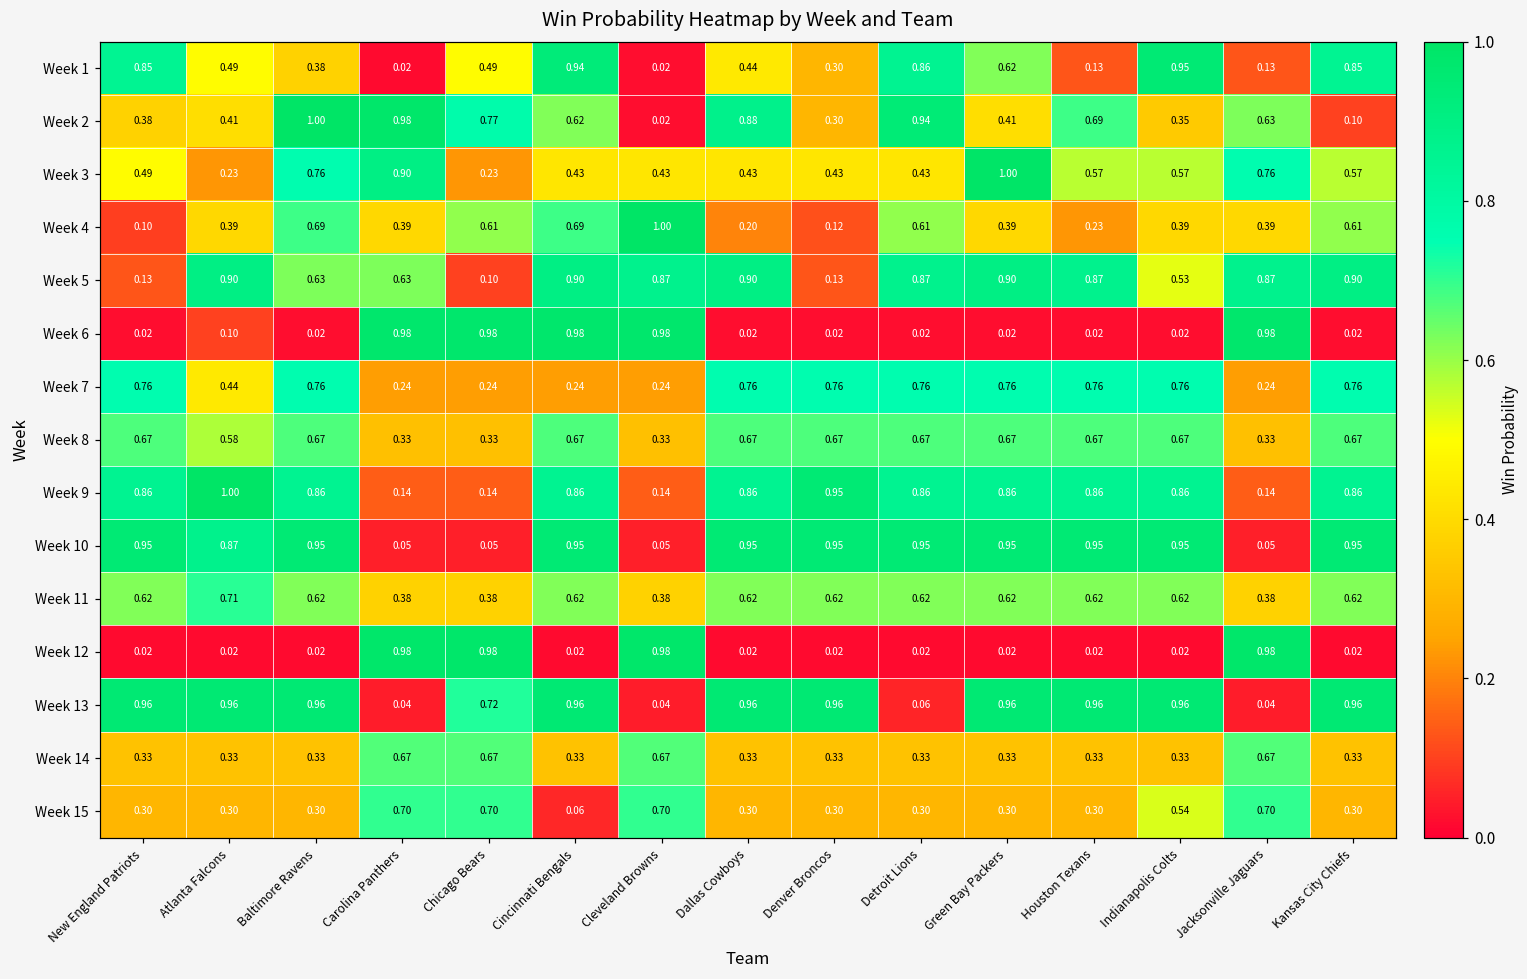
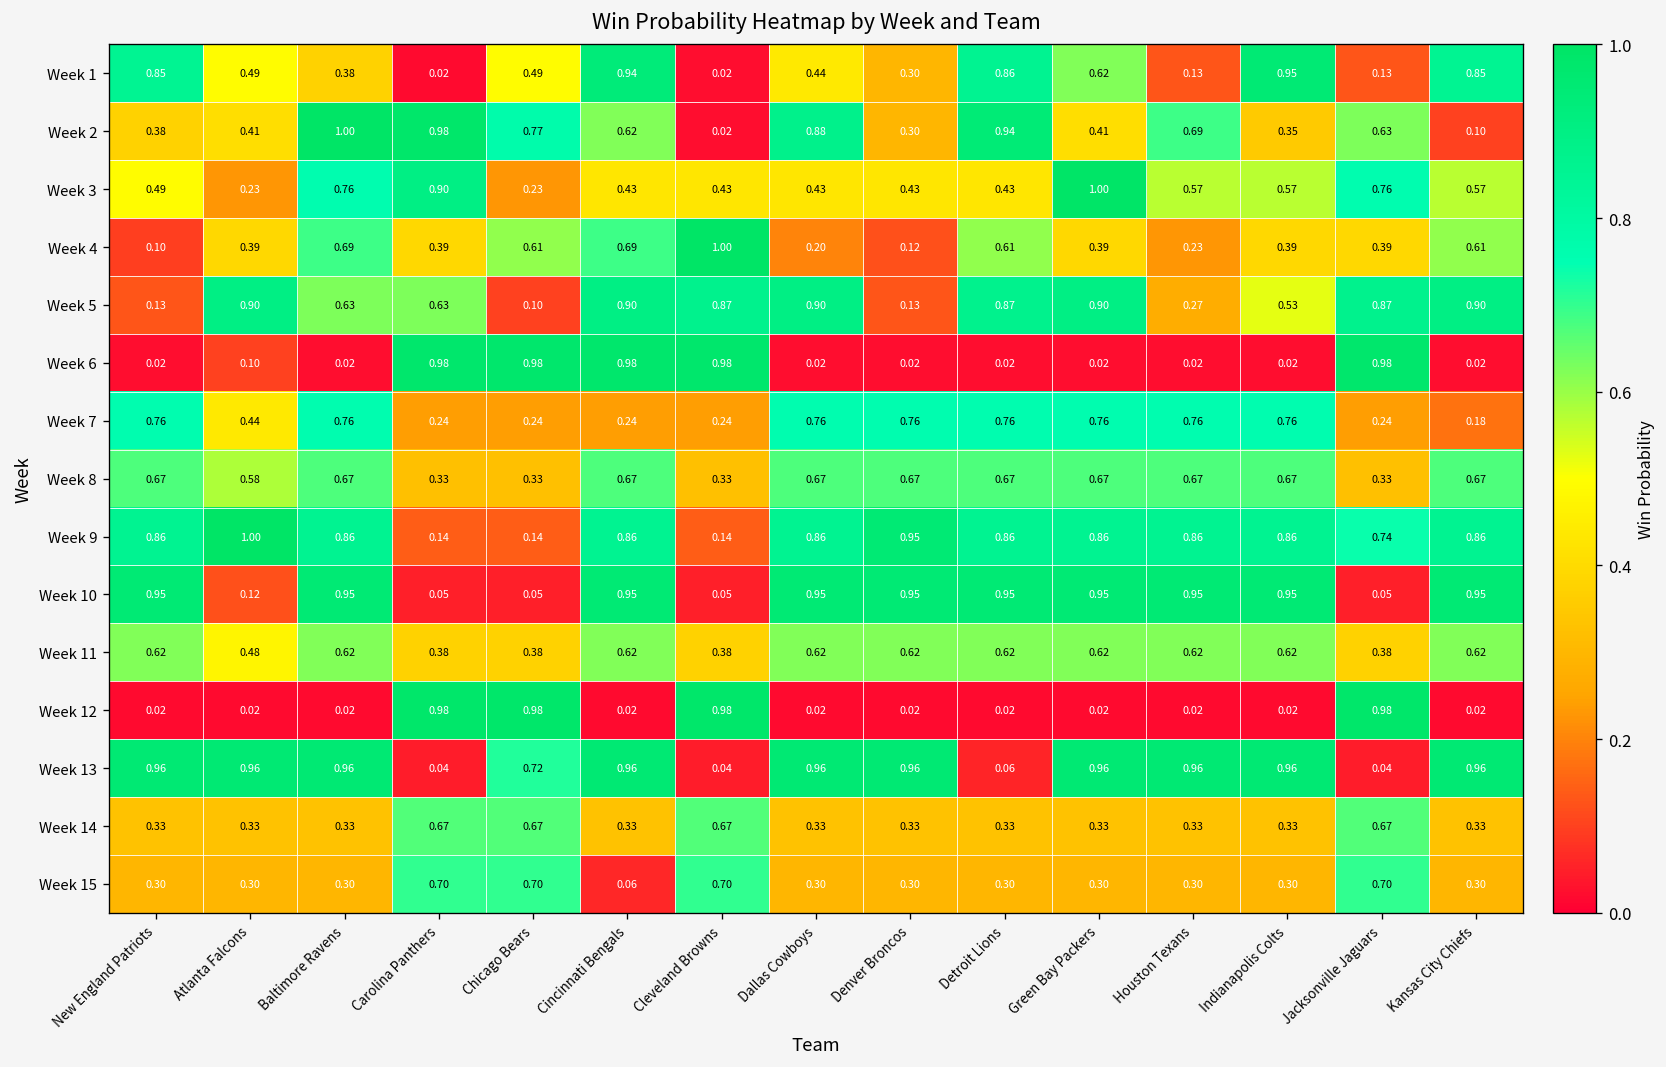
  {
    "Week 5": {
      "New England Patriots": 0.13,
      "Atlanta Falcons": 0.90,
      "Baltimore Ravens": 0.63,
      "Carolina Panthers": 0.63,
      "Chicago Bears": 0.10,
      "Cincinnati Bengals": 0.90,
      "Cleveland Browns": 0.87,
      "Dallas Cowboys": 0.90,
      "Denver Broncos": 0.13,
      "Detroit Lions": 0.87,
      "Green Bay Packers": 0.90,
-     "Houston Texans": 0.87,
+     "Houston Texans": 0.27,
      "Indianapolis Colts": 0.53,
      "Jacksonville Jaguars": 0.87,
      "Kansas City Chiefs": 0.90
    },
    "Week 7": {
      "New England Patriots": 0.76,
      "Atlanta Falcons": 0.44,
      "Baltimore Ravens": 0.76,
      "Carolina Panthers": 0.24,
      "Chicago Bears": 0.24,
      "Cincinnati Bengals": 0.24,
      "Cleveland Browns": 0.24,
      "Dallas Cowboys": 0.76,
      "Denver Broncos": 0.76,
      "Detroit Lions": 0.76,
      "Green Bay Packers": 0.76,
      "Houston Texans": 0.76,
      "Indianapolis Colts": 0.76,
      "Jacksonville Jaguars": 0.24,
-     "Kansas City Chiefs": 0.76
+     "Kansas City Chiefs": 0.18
    },
    "Week 9": {
      "New England Patriots": 0.86,
      "Atlanta Falcons": 1.00,
      "Baltimore Ravens": 0.86,
      "Carolina Panthers": 0.14,
      "Chicago Bears": 0.14,
      "Cincinnati Bengals": 0.86,
      "Cleveland Browns": 0.14,
      "Dallas Cowboys": 0.86,
      "Denver Broncos": 0.95,
      "Detroit Lions": 0.86,
      "Green Bay Packers": 0.86,
      "Houston Texans": 0.86,
      "Indianapolis Colts": 0.86,
-     "Jacksonville Jaguars": 0.14,
+     "Jacksonville Jaguars": 0.74,
      "Kansas City Chiefs": 0.86
    },
    "Week 10": {
      "New England Patriots": 0.95,
-     "Atlanta Falcons": 0.87,
+     "Atlanta Falcons": 0.12,
      "Baltimore Ravens": 0.95,
      "Carolina Panthers": 0.05,
      "Chicago Bears": 0.05,
      "Cincinnati Bengals": 0.95,
      "Cleveland Browns": 0.05,
      "Dallas Cowboys": 0.95,
      "Denver Broncos": 0.95,
      "Detroit Lions": 0.95,
      "Green Bay Packers": 0.95,
      "Houston Texans": 0.95,
      "Indianapolis Colts": 0.95,
      "Jacksonville Jaguars": 0.05,
      "Kansas City Chiefs": 0.95
    },
    "Week 11": {
      "New England Patriots": 0.62,
-     "Atlanta Falcons": 0.71,
+     "Atlanta Falcons": 0.48,
      "Baltimore Ravens": 0.62,
      "Carolina Panthers": 0.38,
      "Chicago Bears": 0.38,
      "Cincinnati Bengals": 0.62,
      "Cleveland Browns": 0.38,
      "Dallas Cowboys": 0.62,
      "Denver Broncos": 0.62,
      "Detroit Lions": 0.62,
      "Green Bay Packers": 0.62,
      "Houston Texans": 0.62,
      "Indianapolis Colts": 0.62,
      "Jacksonville Jaguars": 0.38,
      "Kansas City Chiefs": 0.62
    },
    "Week 15": {
      "New England Patriots": 0.30,
      "Atlanta Falcons": 0.30,
      "Baltimore Ravens": 0.30,
      "Carolina Panthers": 0.70,
      "Chicago Bears": 0.70,
      "Cincinnati Bengals": 0.06,
      "Cleveland Browns": 0.70,
      "Dallas Cowboys": 0.30,
      "Denver Broncos": 0.30,
      "Detroit Lions": 0.30,
      "Green Bay Packers": 0.30,
      "Houston Texans": 0.30,
-     "Indianapolis Colts": 0.54,
+     "Indianapolis Colts": 0.30,
      "Jacksonville Jaguars": 0.70,
      "Kansas City Chiefs": 0.30
    }
  }
